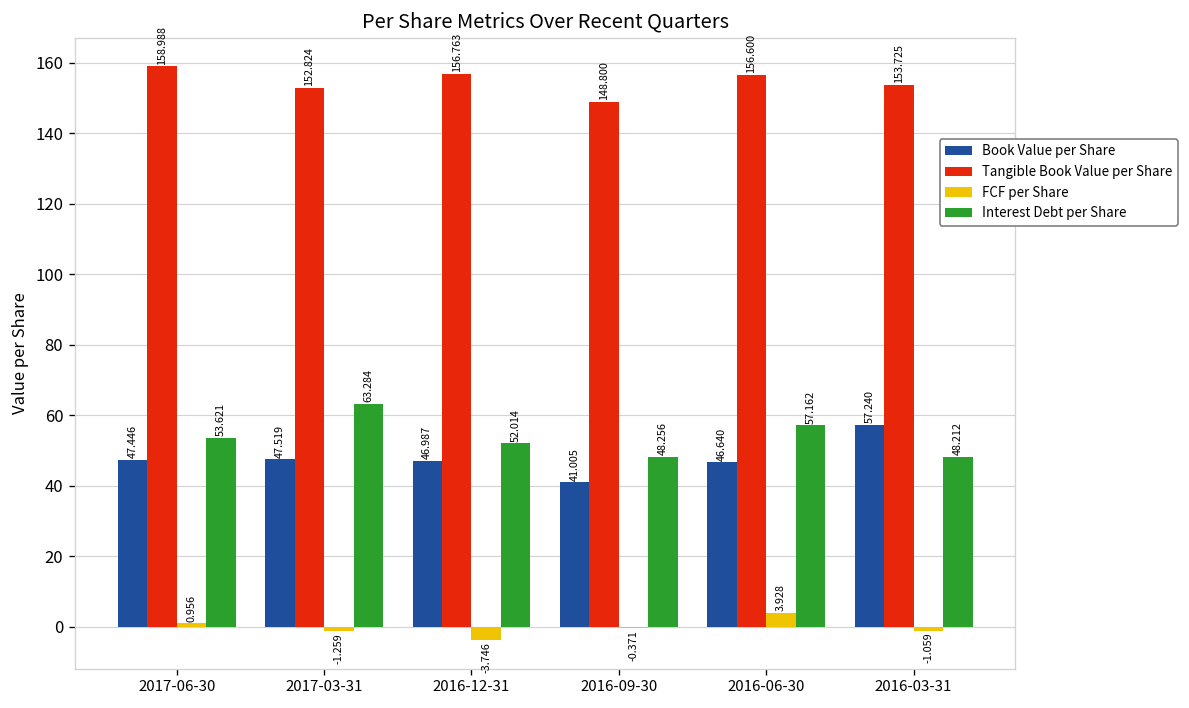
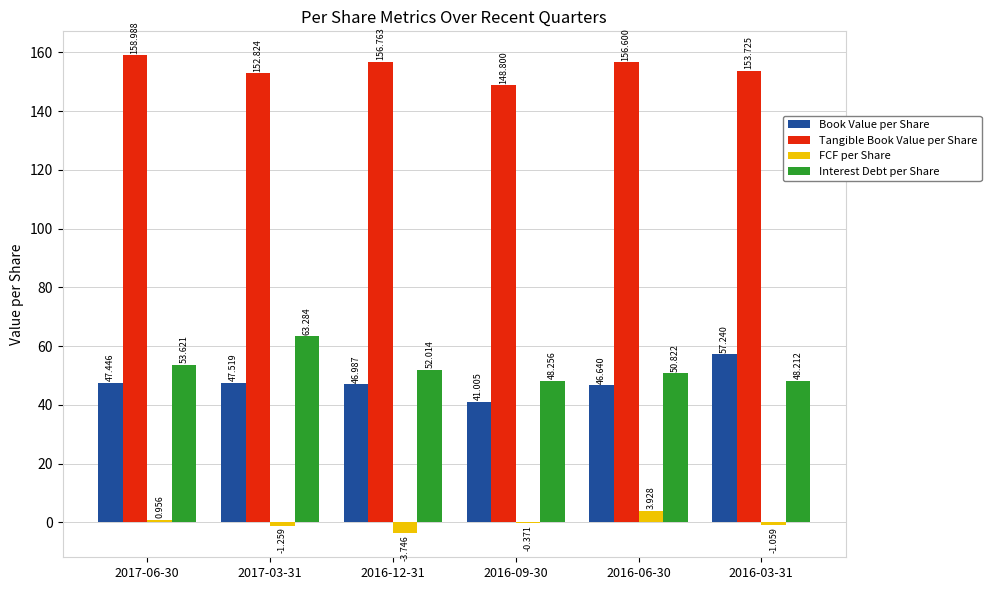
  {
    "Book Value per Share": {
      "2017-06-30": 47.446,
      "2017-03-31": 47.519,
      "2016-12-31": 46.987,
      "2016-09-30": 41.005,
      "2016-06-30": 46.640,
      "2016-03-31": 57.240
    },
    "Tangible Book Value per Share": {
      "2017-06-30": 158.988,
      "2017-03-31": 152.824,
      "2016-12-31": 156.763,
      "2016-09-30": 148.800,
      "2016-06-30": 156.600,
      "2016-03-31": 153.725
    },
    "FCF per Share": {
      "2017-06-30": 0.956,
      "2017-03-31": -1.259,
      "2016-12-31": -3.746,
      "2016-09-30": -0.371,
      "2016-06-30": 3.928,
      "2016-03-31": -1.059
    },
    "Interest Debt per Share": {
      "2017-06-30": 53.621,
      "2017-03-31": 63.284,
      "2016-12-31": 52.014,
      "2016-09-30": 48.256,
-     "2016-06-30": 57.162,
+     "2016-06-30": 50.822,
      "2016-03-31": 48.212
    }
  }
